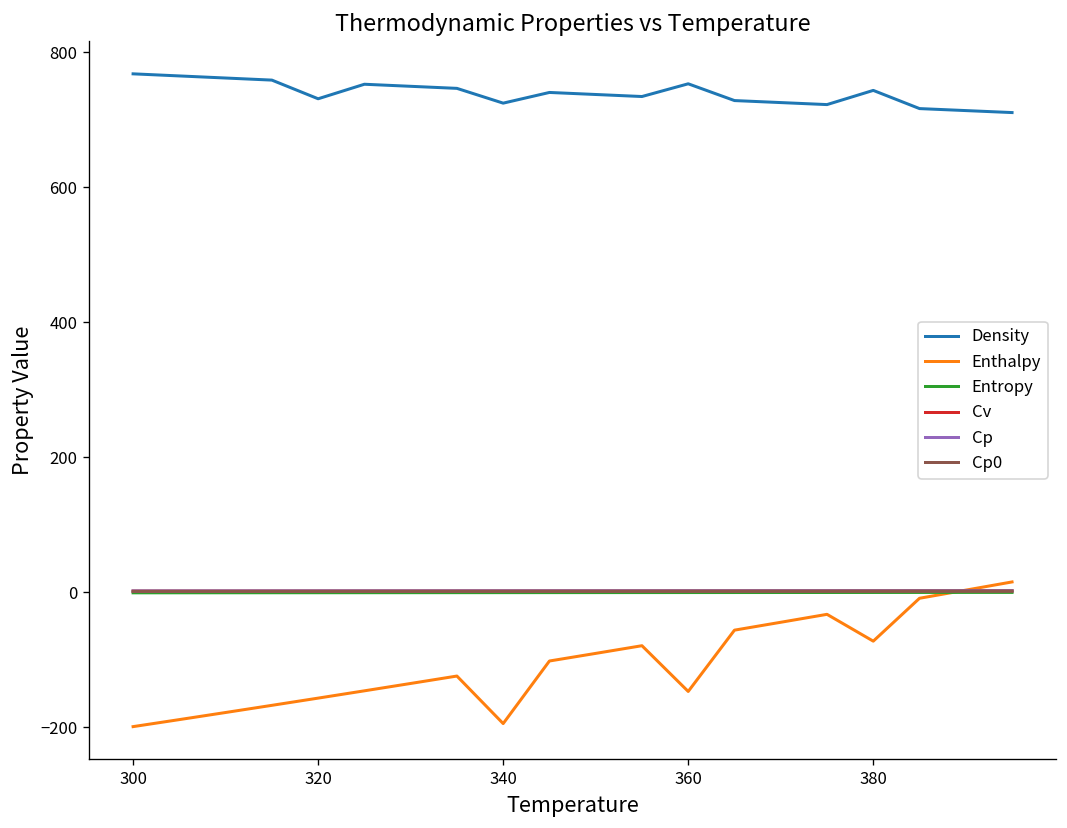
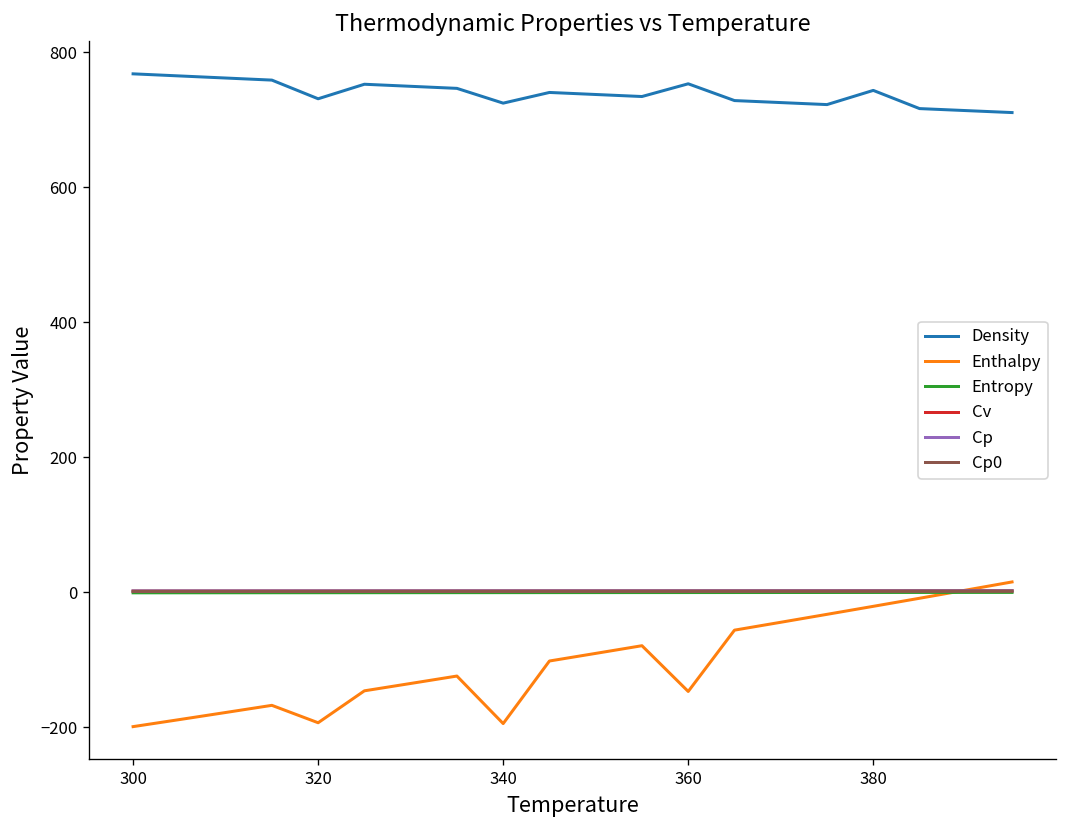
  {
    "Density": {
      "300": 770,
      "320": 730,
      "340": 720,
      "360": 750,
      "380": 740
    },
    "Enthalpy": {
      "300": -200,
-     "320": -160,
+     "320": -190,
      "340": -190,
      "360": -150,
-     "380": -70
+     "380": -20
    }
  }
